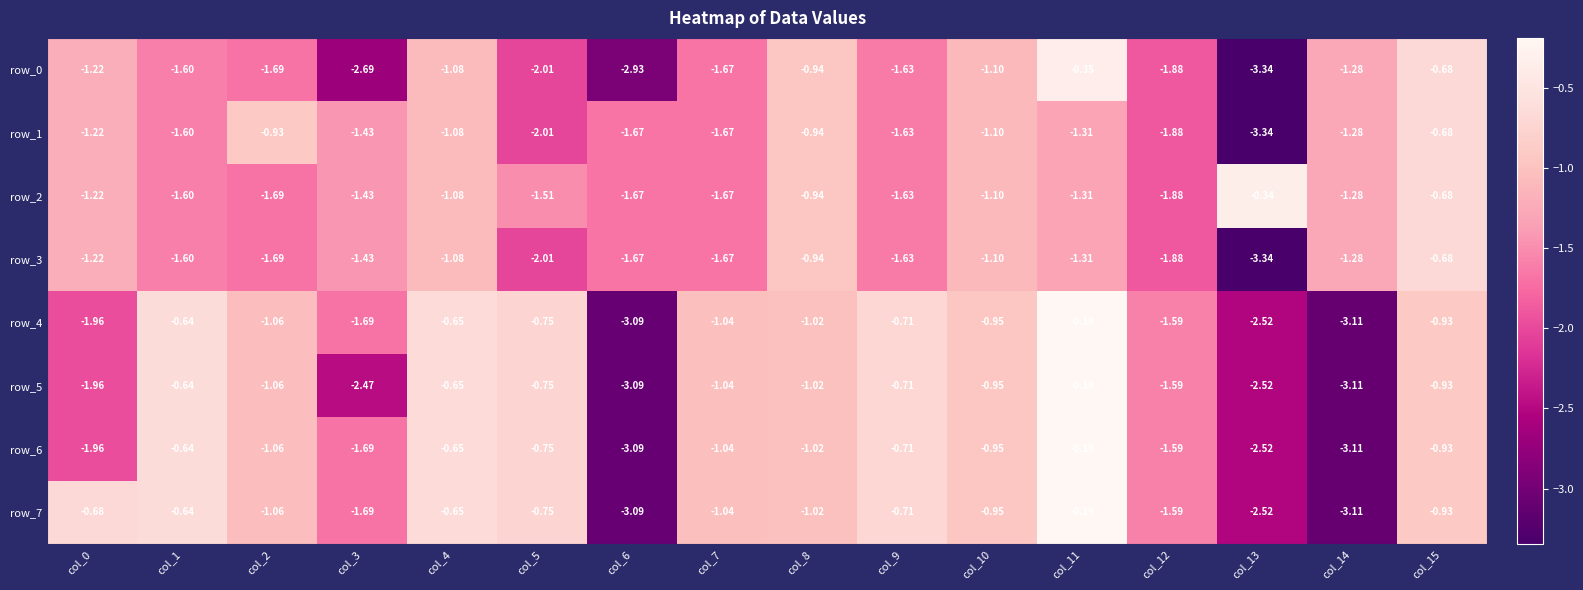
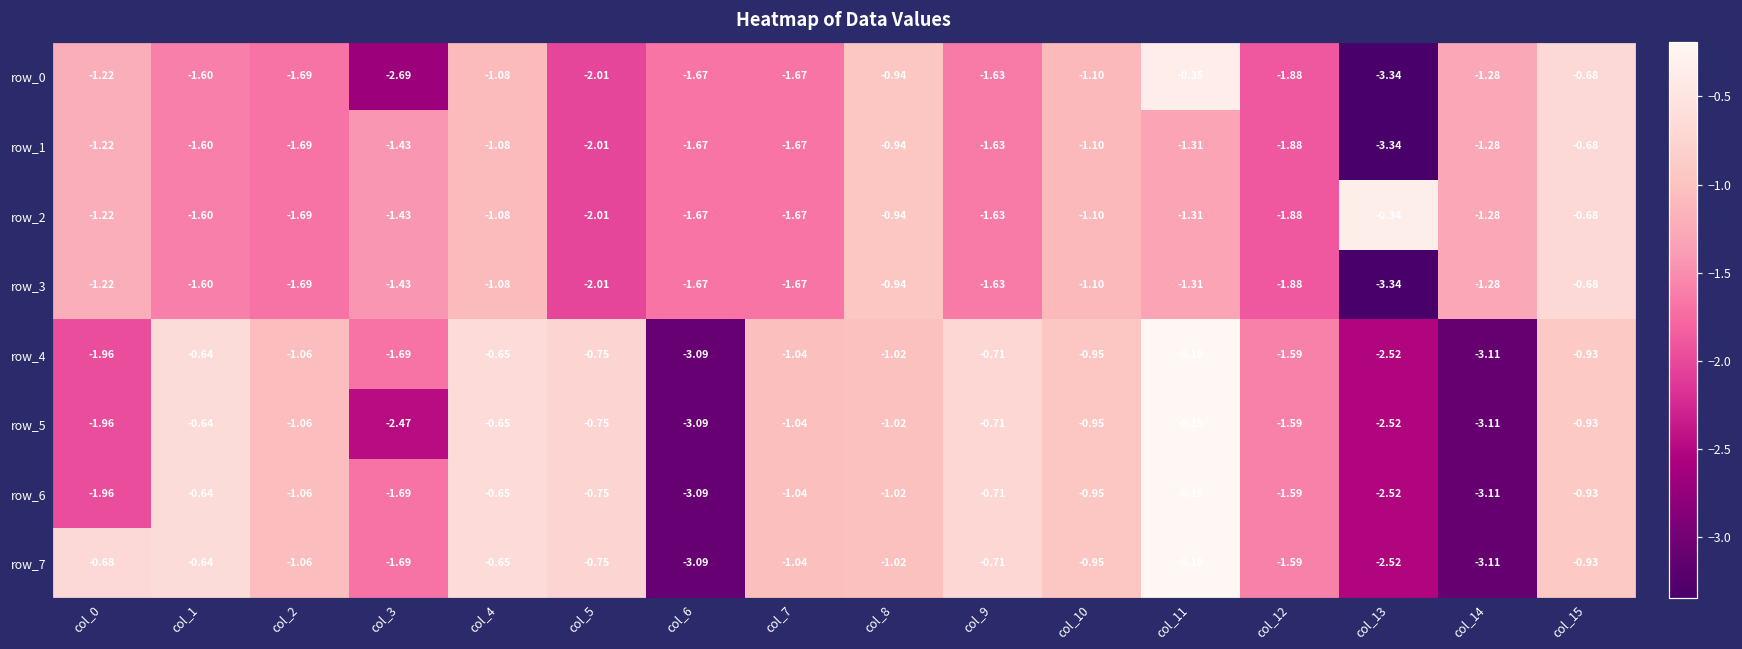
  {
    "row_0": {
      "col_0": -1.22,
      "col_1": -1.60,
      "col_2": -1.69,
      "col_3": -2.69,
      "col_4": -1.08,
      "col_5": -2.01,
-     "col_6": -2.93,
+     "col_6": -1.67,
      "col_7": -1.67,
      "col_8": -0.94,
      "col_9": -1.63,
      "col_10": -1.10,
      "col_12": -1.88,
      "col_13": -3.34,
      "col_14": -1.28
    },
    "row_1": {
      "col_0": -1.22,
      "col_1": -1.60,
-     "col_2": -0.93,
+     "col_2": -1.69,
      "col_3": -1.43,
      "col_4": -1.08,
      "col_5": -2.01,
      "col_6": -1.67,
      "col_7": -1.67,
      "col_8": -0.94,
      "col_9": -1.63,
      "col_10": -1.10,
      "col_11": -1.31,
      "col_12": -1.88,
      "col_13": -3.34,
      "col_14": -1.28
    },
    "row_2": {
      "col_0": -1.22,
      "col_1": -1.60,
      "col_2": -1.69,
      "col_3": -1.43,
      "col_4": -1.08,
-     "col_5": -1.51,
+     "col_5": -2.01,
      "col_6": -1.67,
      "col_7": -1.67,
      "col_8": -0.94,
      "col_9": -1.63,
      "col_10": -1.10,
      "col_11": -1.31,
      "col_12": -1.88,
      "col_14": -1.28
    },
    "row_3": {
      "col_0": -1.22,
      "col_1": -1.60,
      "col_2": -1.69,
      "col_3": -1.43,
      "col_4": -1.08,
      "col_5": -2.01,
      "col_6": -1.67,
      "col_7": -1.67,
      "col_8": -0.94,
      "col_9": -1.63,
      "col_10": -1.10,
      "col_11": -1.31,
      "col_12": -1.88,
      "col_13": -3.34,
      "col_14": -1.28
    },
    "row_4": {
      "col_0": -1.96,
      "col_2": -1.06,
      "col_3": -1.69,
      "col_6": -3.09,
      "col_7": -1.04,
      "col_8": -1.02,
      "col_10": -0.95,
      "col_12": -1.59,
      "col_13": -2.52,
      "col_14": -3.11,
      "col_15": -0.93
    },
    "row_5": {
      "col_0": -1.96,
      "col_2": -1.06,
      "col_3": -2.47,
      "col_6": -3.09,
      "col_7": -1.04,
      "col_8": -1.02,
      "col_10": -0.95,
      "col_12": -1.59,
      "col_13": -2.52,
      "col_14": -3.11,
      "col_15": -0.93
    },
    "row_6": {
      "col_0": -1.96,
      "col_2": -1.06,
      "col_3": -1.69,
      "col_6": -3.09,
      "col_7": -1.04,
      "col_8": -1.02,
      "col_10": -0.95,
      "col_12": -1.59,
      "col_13": -2.52,
      "col_14": -3.11,
      "col_15": -0.93
    },
    "row_7": {
      "col_2": -1.06,
      "col_3": -1.69,
      "col_6": -3.09,
      "col_7": -1.04,
      "col_8": -1.02,
      "col_10": -0.95,
      "col_12": -1.59,
      "col_13": -2.52,
      "col_14": -3.11,
      "col_15": -0.93
    }
  }
